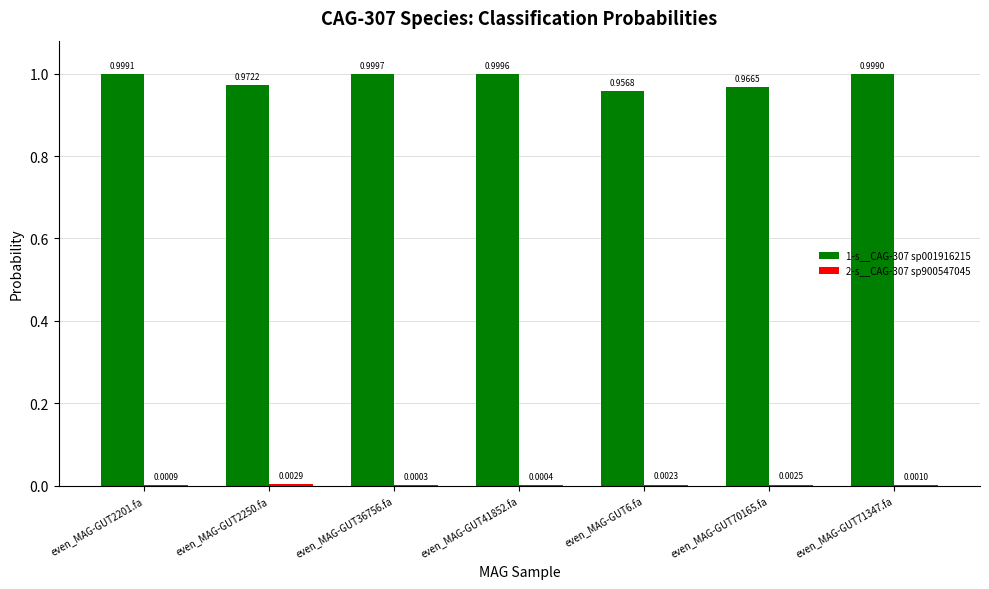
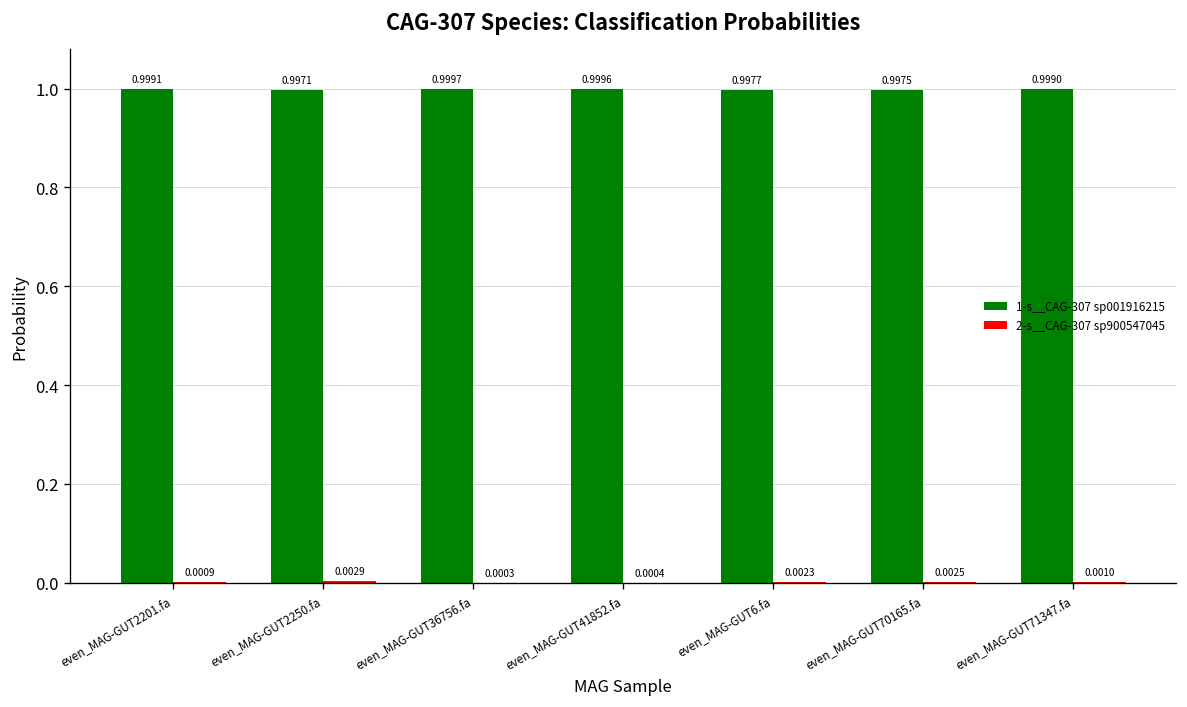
  {
    "1-s__CAG-307 sp001916215": {
      "even_MAG-GUT2201.fa": 0.9991,
-     "even_MAG-GUT2250.fa": 0.9722,
+     "even_MAG-GUT2250.fa": 0.9971,
      "even_MAG-GUT36756.fa": 0.9997,
      "even_MAG-GUT41852.fa": 0.9996,
-     "even_MAG-GUT6.fa": 0.9568,
-     "even_MAG-GUT70165.fa": 0.9665,
+     "even_MAG-GUT6.fa": 0.9977,
+     "even_MAG-GUT70165.fa": 0.9975,
      "even_MAG-GUT71347.fa": 0.9990
    },
    "2-s__CAG-307 sp900547045": {
      "even_MAG-GUT2201.fa": 0.0009,
      "even_MAG-GUT2250.fa": 0.0029,
      "even_MAG-GUT36756.fa": 0.0003,
      "even_MAG-GUT41852.fa": 0.0004,
      "even_MAG-GUT6.fa": 0.0023,
      "even_MAG-GUT70165.fa": 0.0025,
      "even_MAG-GUT71347.fa": 0.0010
    }
  }
